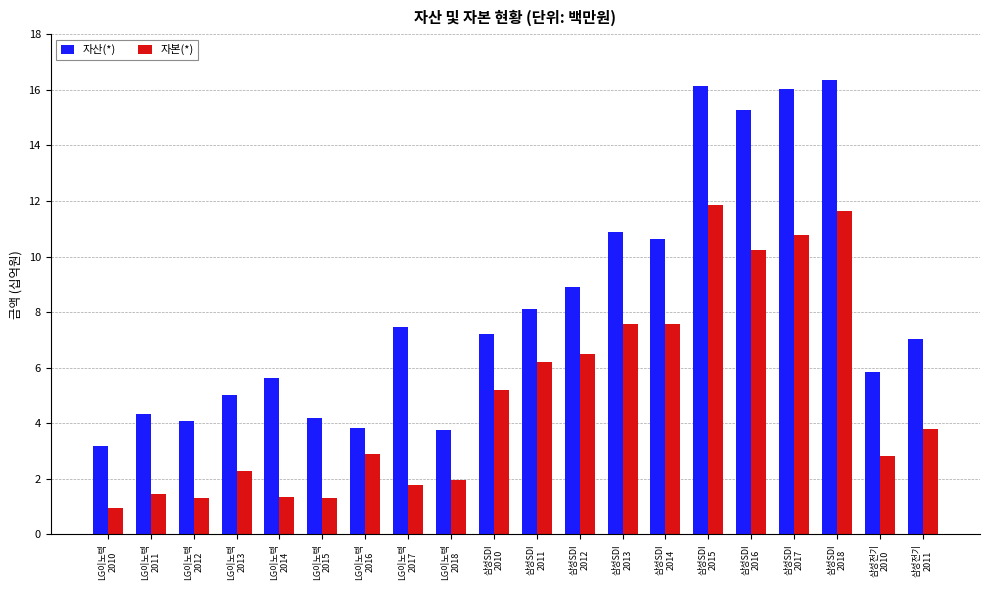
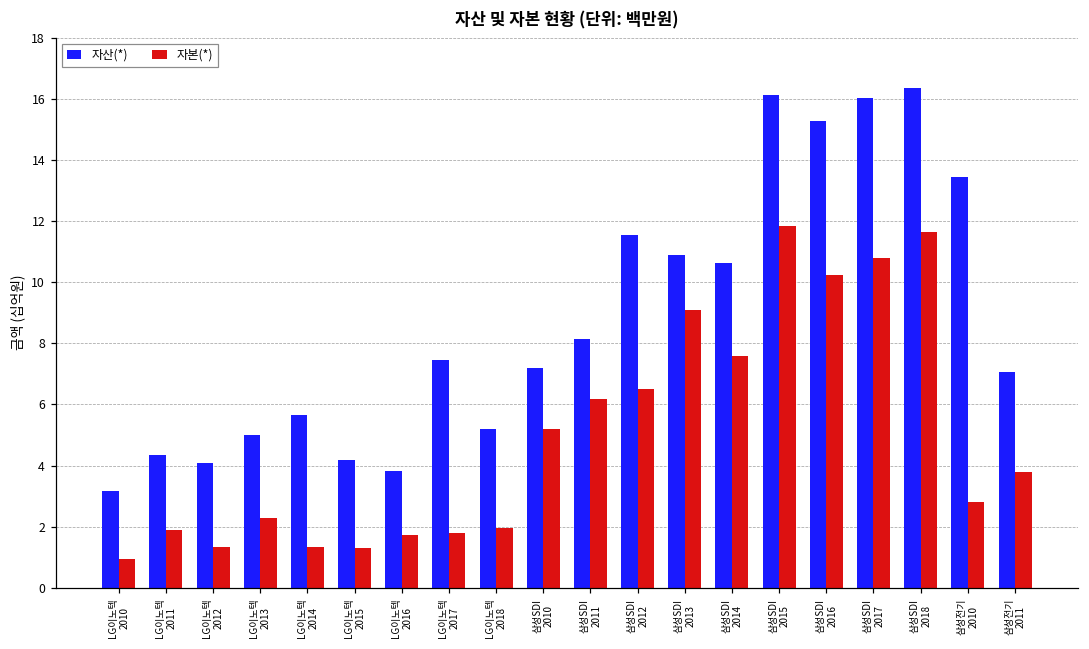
  {
    "자산(*)": {
      "LG이노텍 2010": 3.2,
      "LG이노텍 2011": 4.3,
      "LG이노텍 2012": 4.1,
      "LG이노텍 2013": 5.0,
      "LG이노텍 2014": 5.6,
      "LG이노텍 2015": 4.2,
      "LG이노텍 2016": 3.8,
      "LG이노텍 2017": 7.5,
-     "LG이노텍 2018": 3.8,
+     "LG이노텍 2018": 5.2,
      "삼성SDI 2010": 7.2,
      "삼성SDI 2011": 8.1,
-     "삼성SDI 2012": 8.9,
+     "삼성SDI 2012": 11.5,
      "삼성SDI 2013": 10.9,
      "삼성SDI 2014": 10.6,
      "삼성SDI 2015": 16.1,
      "삼성SDI 2016": 15.3,
      "삼성SDI 2017": 16.0,
      "삼성SDI 2018": 16.3,
-     "삼성전기 2010": 5.8,
+     "삼성전기 2010": 13.5,
      "삼성전기 2011": 7.0
    },
    "자본(*)": {
      "LG이노텍 2010": 1.0,
-     "LG이노텍 2011": 1.5,
+     "LG이노텍 2011": 1.9,
      "LG이노텍 2012": 1.3,
      "LG이노텍 2013": 2.3,
      "LG이노텍 2014": 1.3,
      "LG이노텍 2015": 1.3,
-     "LG이노텍 2016": 2.9,
+     "LG이노텍 2016": 1.7,
      "LG이노텍 2017": 1.8,
      "LG이노텍 2018": 1.9,
      "삼성SDI 2010": 5.2,
      "삼성SDI 2011": 6.2,
      "삼성SDI 2012": 6.5,
-     "삼성SDI 2013": 7.6,
+     "삼성SDI 2013": 9.1,
      "삼성SDI 2014": 7.6,
      "삼성SDI 2015": 11.8,
      "삼성SDI 2016": 10.2,
      "삼성SDI 2017": 10.8,
      "삼성SDI 2018": 11.6,
      "삼성전기 2010": 2.8,
      "삼성전기 2011": 3.8
    }
  }
